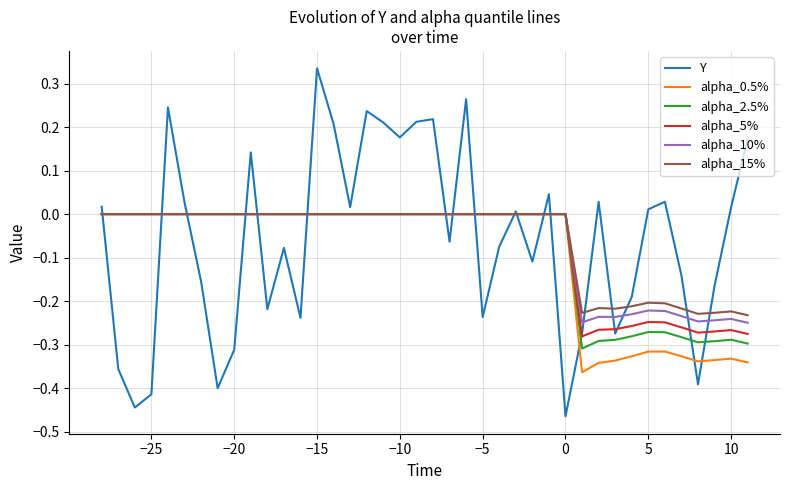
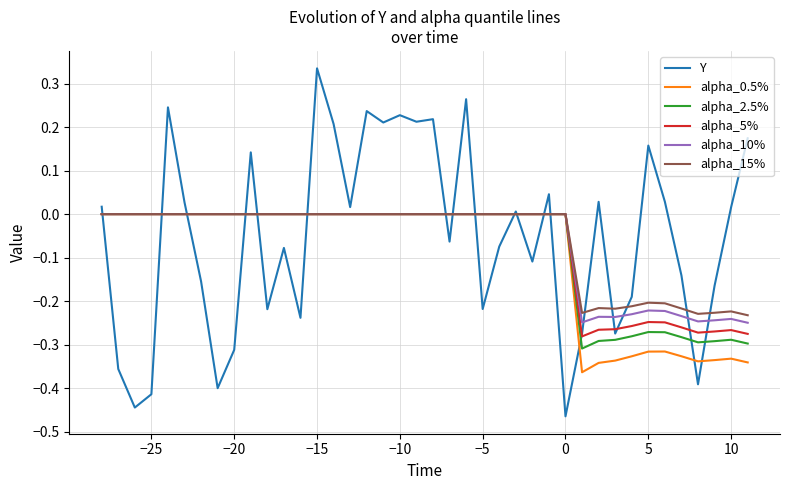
  {
    "Y": {
      "−25": -0.41,
      "−20": -0.31,
      "−15": 0.33,
-     "−10": 0.18,
-     "−5": -0.24,
+     "−10": 0.23,
+     "−5": -0.22,
      "0": -0.46,
-     "5": 0.01,
+     "5": 0.16,
      "10": 0.02
    },
    "alpha_0.5%": {
      "5": -0.32,
      "10": -0.33
    },
    "alpha_2.5%": {
      "5": -0.27,
      "10": -0.29
    },
    "alpha_5%": {
      "5": -0.25,
      "10": -0.27
    },
    "alpha_10%": {
      "5": -0.22,
      "10": -0.24
    },
    "alpha_15%": {
      "5": -0.20,
      "10": -0.22
    }
  }
